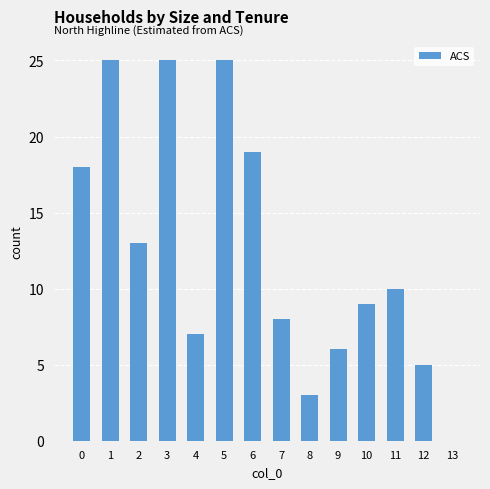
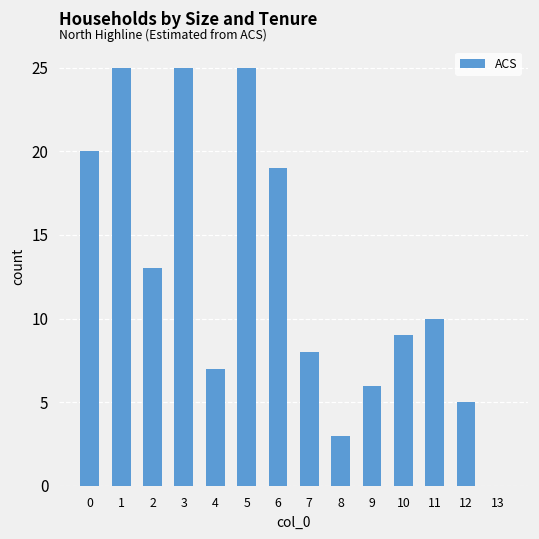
  {
-   "0": 18,
+   "0": 20,
    "1": 25,
    "2": 13,
    "3": 25,
    "4": 7,
    "5": 25,
    "6": 19,
    "7": 8,
    "8": 3,
    "9": 6,
    "10": 9,
    "11": 10,
    "12": 5,
    "13": 0
  }
